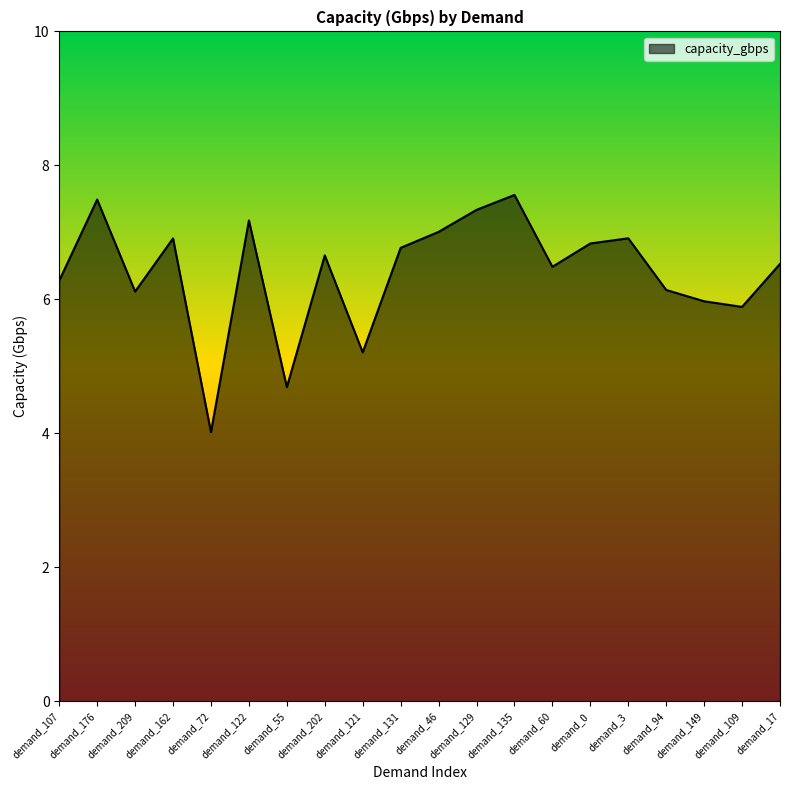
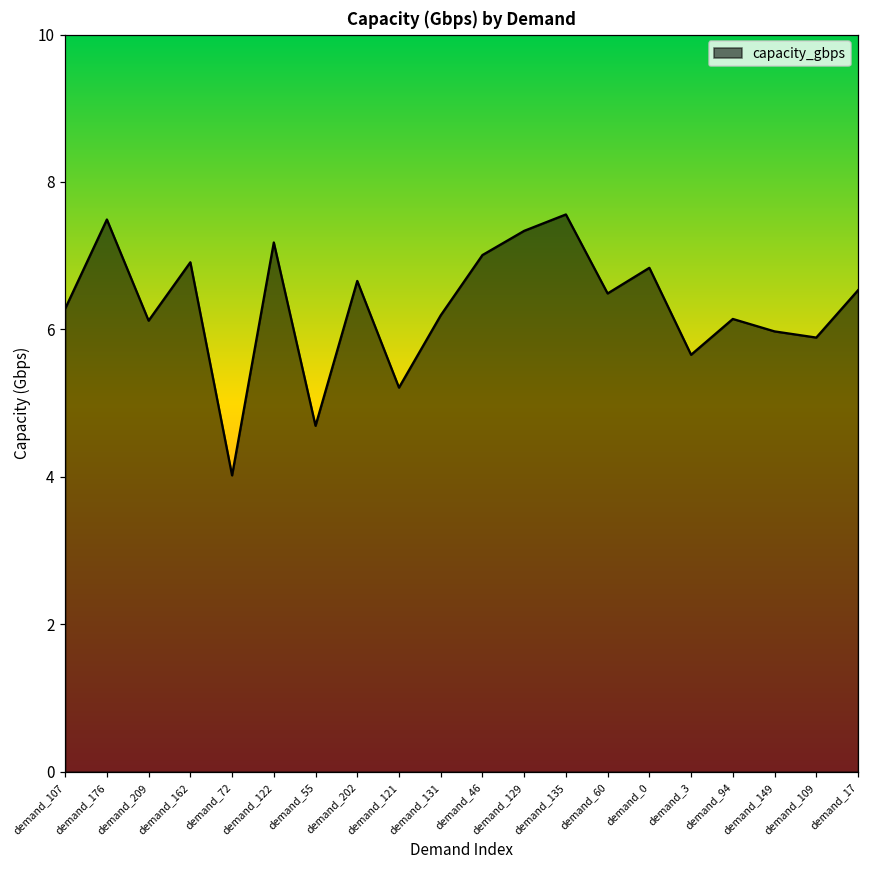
  {
    "demand_107": 6.3,
    "demand_176": 7.5,
    "demand_209": 6.1,
    "demand_162": 6.9,
    "demand_72": 4.0,
    "demand_122": 7.2,
    "demand_55": 4.7,
    "demand_202": 6.7,
    "demand_121": 5.2,
-   "demand_131": 6.8,
+   "demand_131": 6.2,
    "demand_46": 7.0,
    "demand_129": 7.3,
    "demand_135": 7.6,
    "demand_60": 6.5,
    "demand_0": 6.8,
-   "demand_3": 6.9,
+   "demand_3": 5.7,
    "demand_94": 6.1,
    "demand_149": 6.0,
    "demand_109": 5.9,
    "demand_17": 6.5
  }
